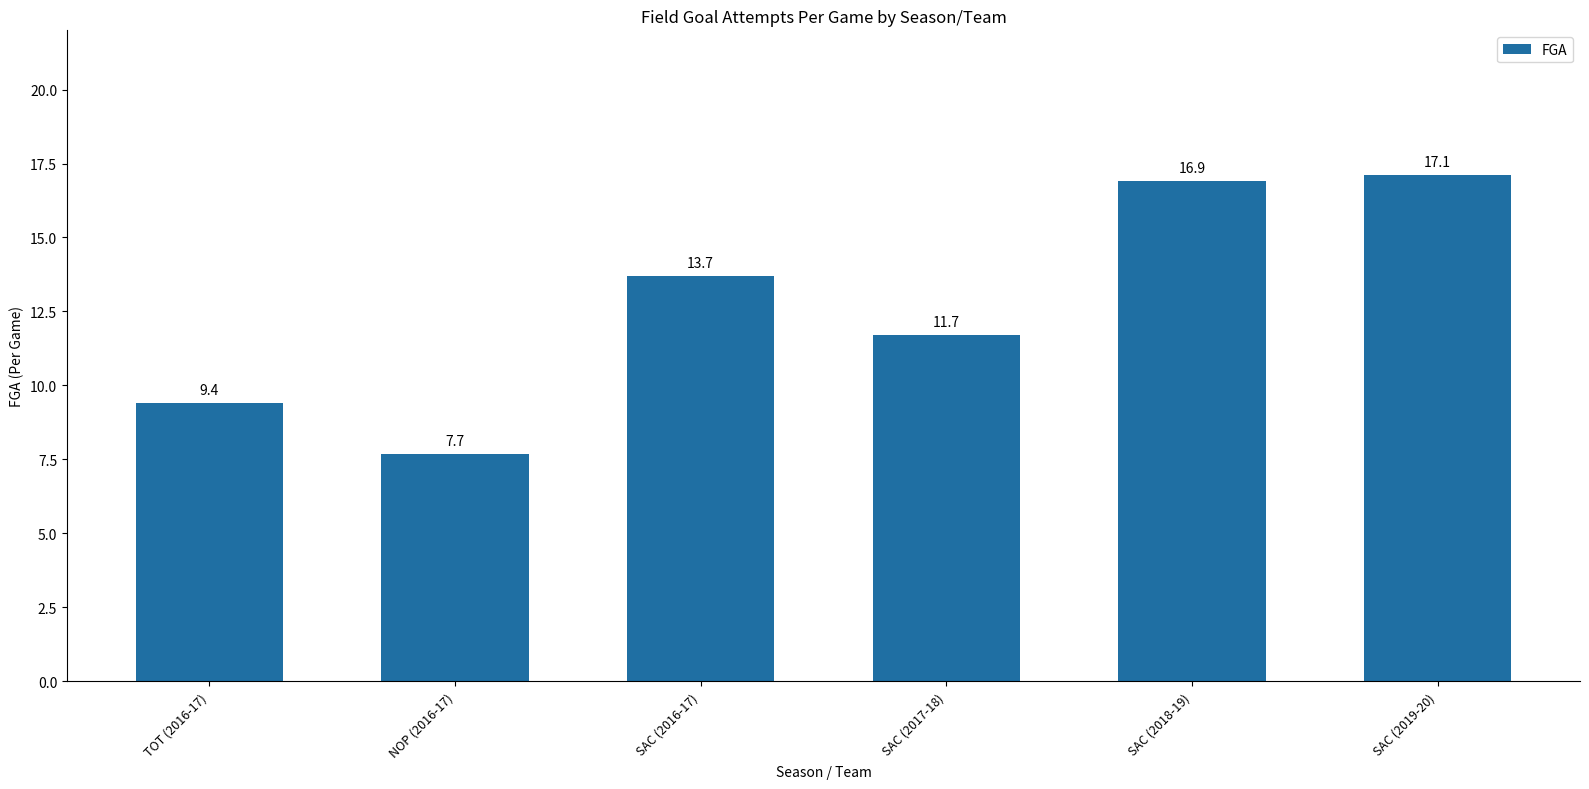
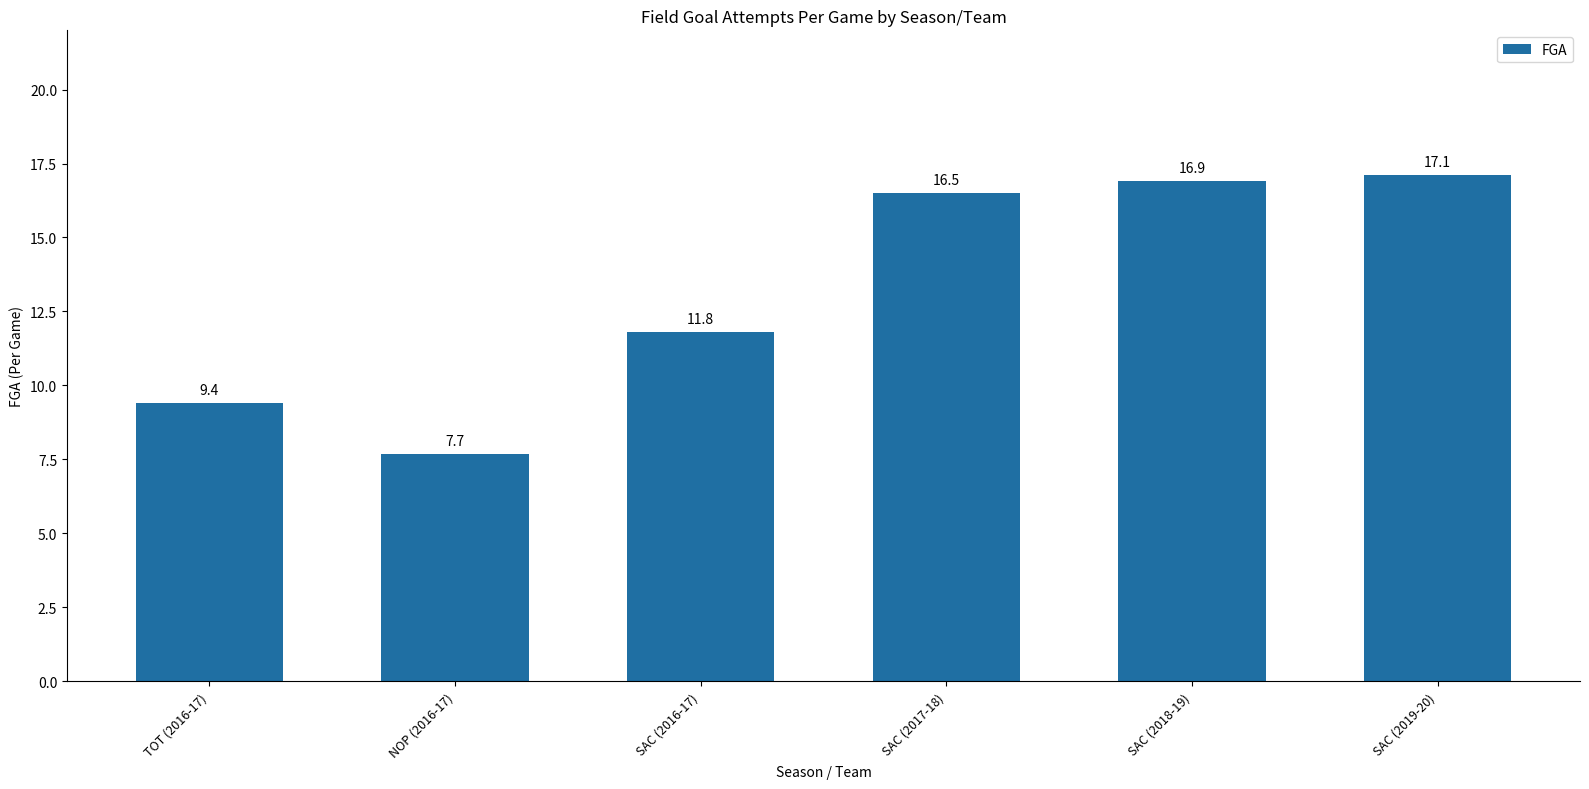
  {
    "TOT (2016-17)": 9.4,
    "NOP (2016-17)": 7.7,
-   "SAC (2016-17)": 13.7,
-   "SAC (2017-18)": 11.7,
+   "SAC (2016-17)": 11.8,
+   "SAC (2017-18)": 16.5,
    "SAC (2018-19)": 16.9,
    "SAC (2019-20)": 17.1
  }
